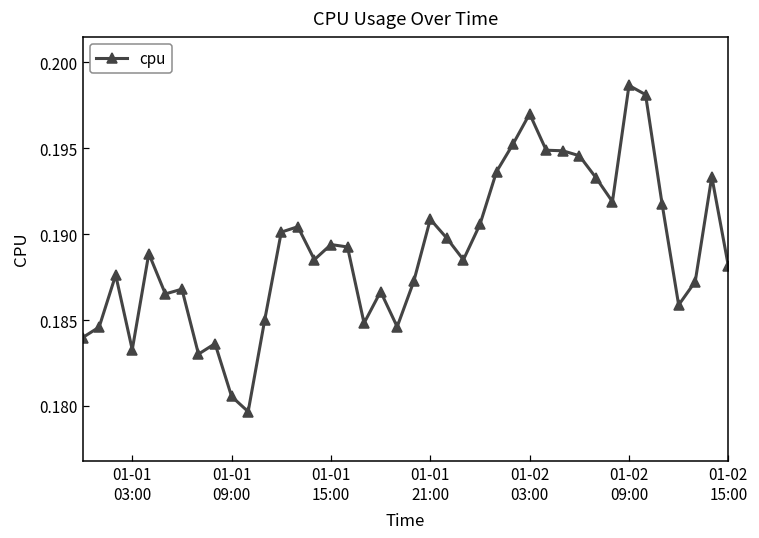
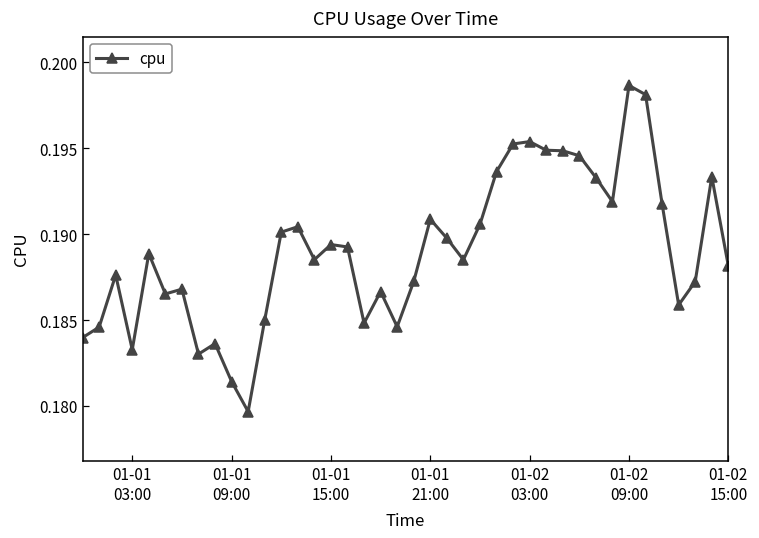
  {
    "01-01 03:00": 0.1833,
-   "01-01 09:00": 0.1806,
+   "01-01 09:00": 0.1814,
    "01-01 15:00": 0.1894,
    "01-01 21:00": 0.1909,
-   "01-02 03:00": 0.1970,
+   "01-02 03:00": 0.1954,
    "01-02 09:00": 0.1987,
    "01-02 15:00": 0.1882
  }
